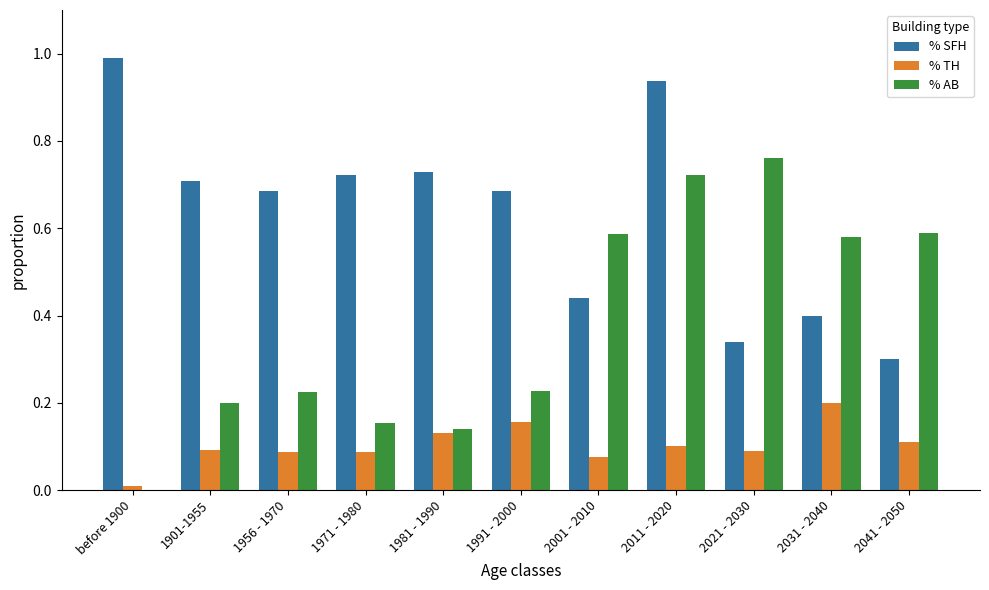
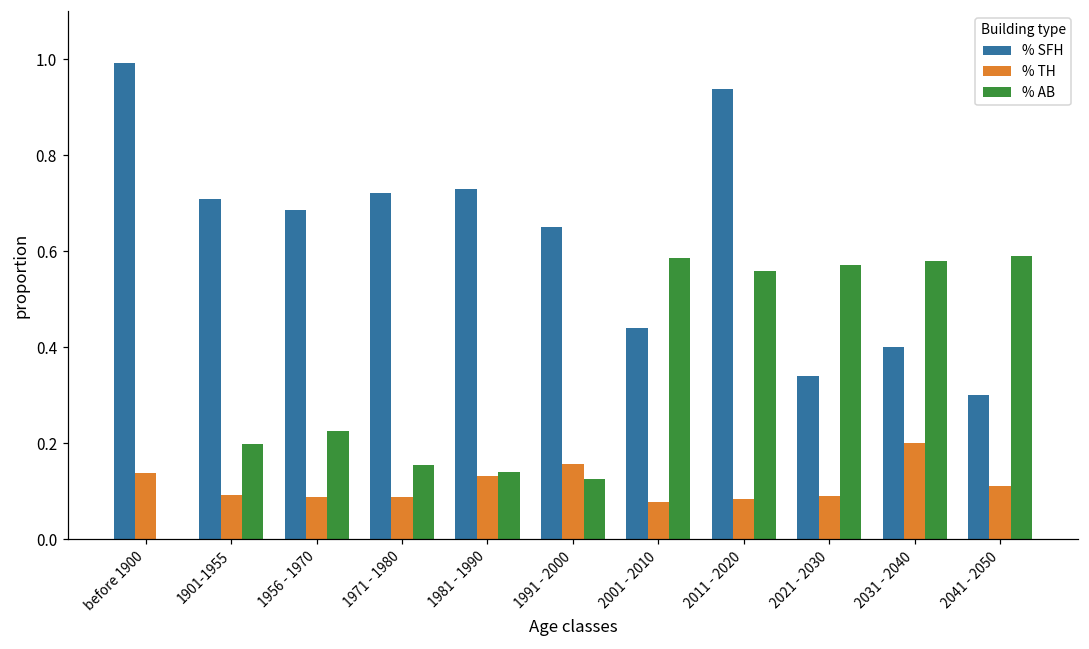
  {
    "% SFH": {
      "before 1900": 0.99,
      "1901-1955": 0.71,
      "1956 - 1970": 0.69,
      "1971 - 1980": 0.72,
      "1981 - 1990": 0.73,
-     "1991 - 2000": 0.69,
+     "1991 - 2000": 0.65,
      "2001 - 2010": 0.44,
      "2011 - 2020": 0.94,
      "2021 - 2030": 0.34,
      "2031 - 2040": 0.40,
      "2041 - 2050": 0.30
    },
    "% TH": {
-     "before 1900": 0.01,
+     "before 1900": 0.14,
      "1901-1955": 0.09,
      "1956 - 1970": 0.09,
      "1971 - 1980": 0.09,
      "1981 - 1990": 0.13,
      "1991 - 2000": 0.16,
      "2001 - 2010": 0.08,
-     "2011 - 2020": 0.10,
+     "2011 - 2020": 0.08,
      "2021 - 2030": 0.09,
      "2031 - 2040": 0.20,
      "2041 - 2050": 0.11
    },
    "% AB": {
      "before 1900": 0.00,
      "1901-1955": 0.20,
      "1956 - 1970": 0.23,
      "1971 - 1980": 0.15,
      "1981 - 1990": 0.14,
-     "1991 - 2000": 0.23,
+     "1991 - 2000": 0.12,
      "2001 - 2010": 0.59,
-     "2011 - 2020": 0.72,
-     "2021 - 2030": 0.76,
+     "2011 - 2020": 0.56,
+     "2021 - 2030": 0.57,
      "2031 - 2040": 0.58,
      "2041 - 2050": 0.59
    }
  }
